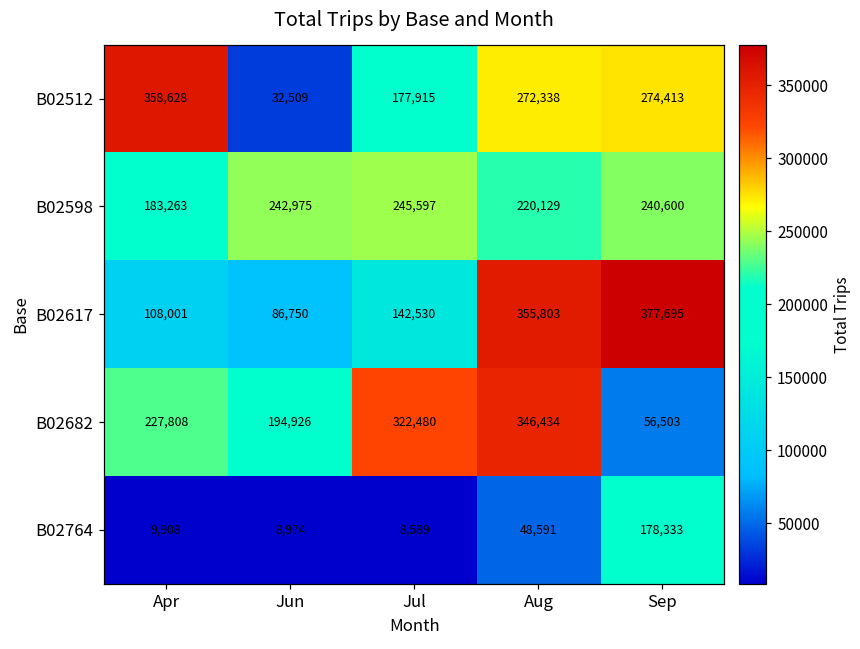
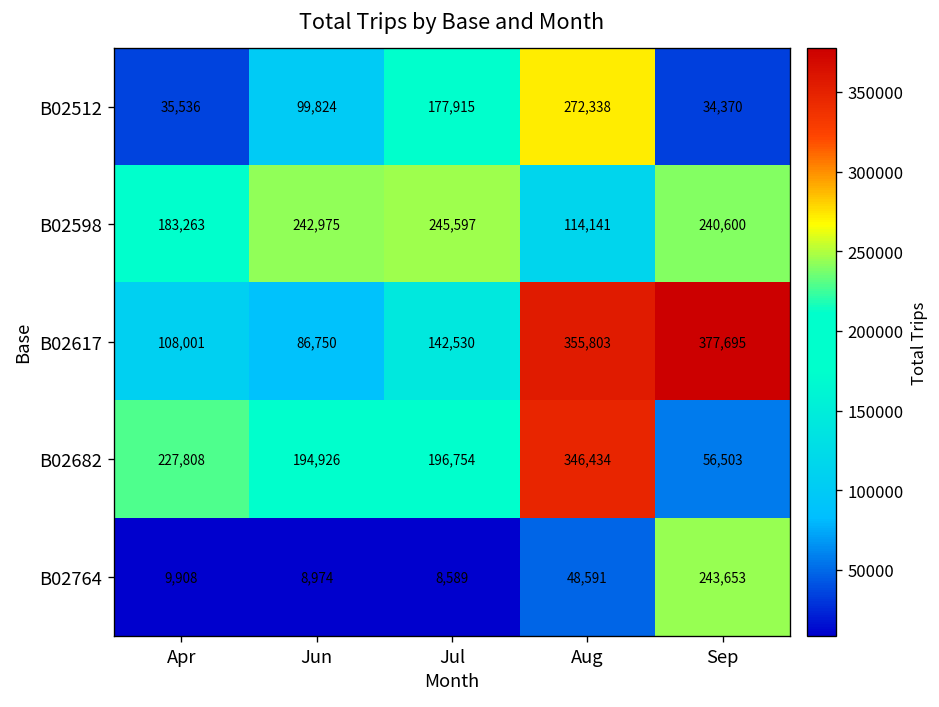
  {
    "B02512": {
-     "Apr": "358,628",
-     "Jun": "32,509",
+     "Apr": "35,536",
+     "Jun": "99,824",
      "Jul": "177,915",
      "Aug": "272,338",
-     "Sep": "274,413"
+     "Sep": "34,370"
    },
    "B02598": {
      "Apr": "183,263",
      "Jun": "242,975",
      "Jul": "245,597",
-     "Aug": "220,129",
+     "Aug": "114,141",
      "Sep": "240,600"
    },
    "B02617": {
      "Apr": "108,001",
      "Jun": "86,750",
      "Jul": "142,530",
      "Aug": "355,803",
      "Sep": "377,695"
    },
    "B02682": {
      "Apr": "227,808",
      "Jun": "194,926",
-     "Jul": "322,480",
+     "Jul": "196,754",
      "Aug": "346,434",
      "Sep": "56,503"
    },
    "B02764": {
      "Apr": "9,908",
      "Jun": "8,974",
      "Jul": "8,589",
      "Aug": "48,591",
-     "Sep": "178,333"
+     "Sep": "243,653"
    }
  }
